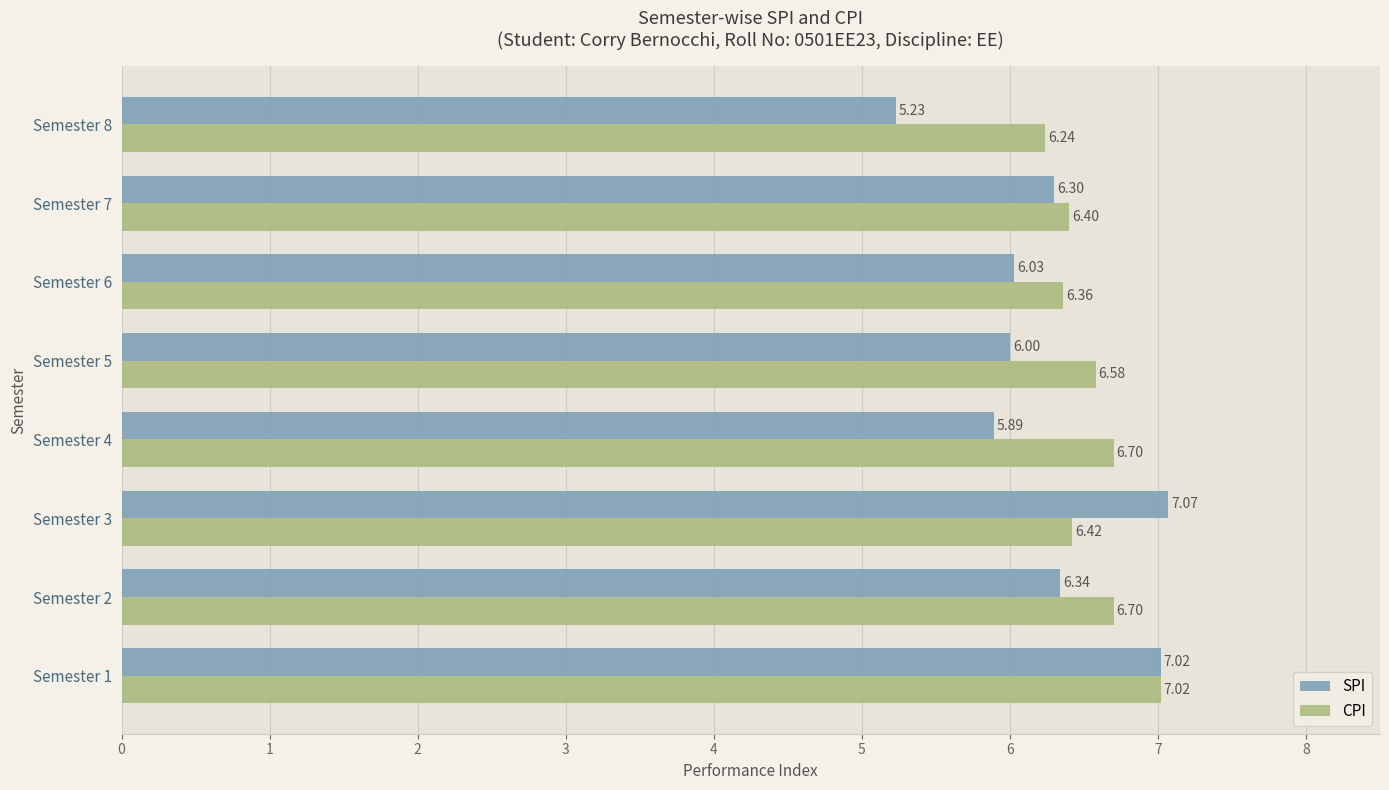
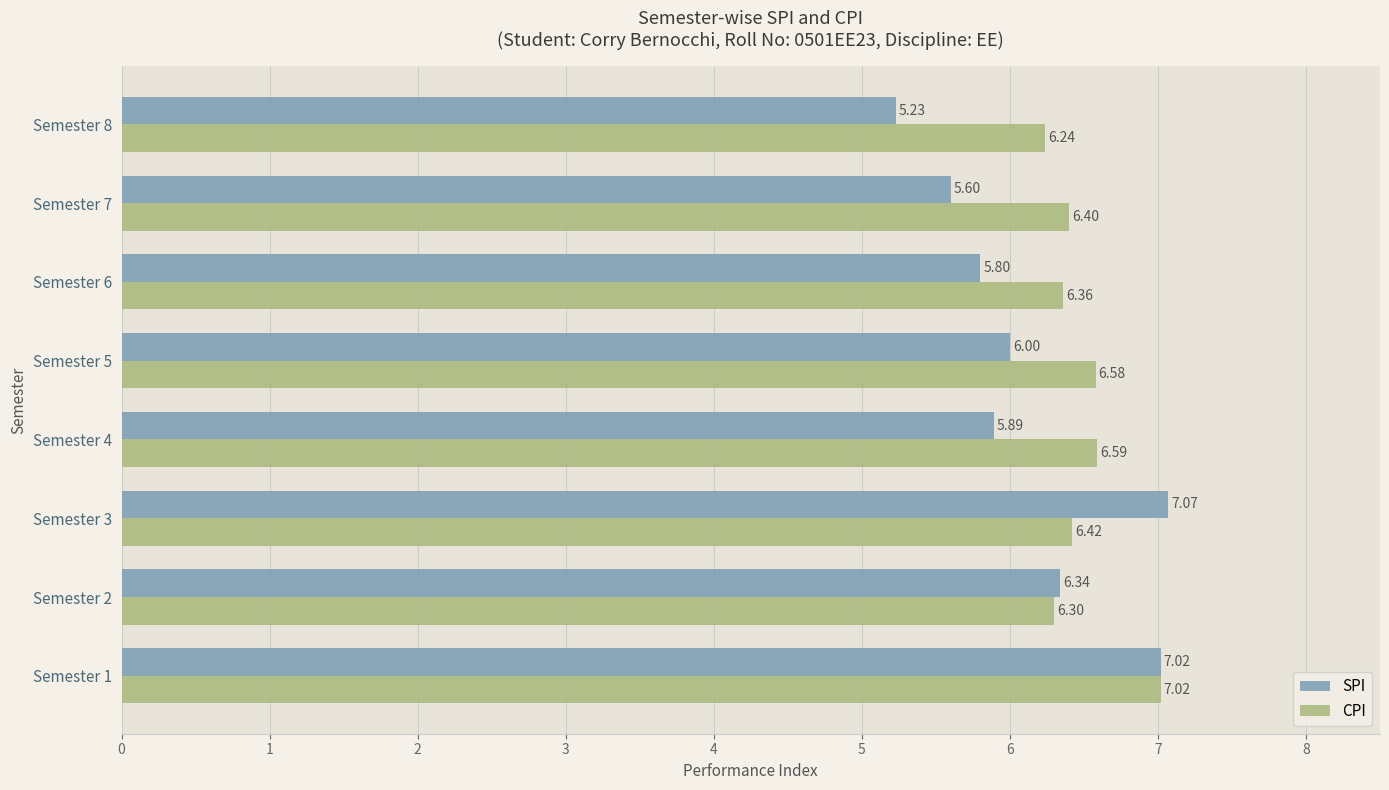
  {
    "SPI": {
      "Semester 8": 5.23,
-     "Semester 7": 6.30,
-     "Semester 6": 6.03,
+     "Semester 7": 5.60,
+     "Semester 6": 5.80,
      "Semester 5": 6.00,
      "Semester 4": 5.89,
      "Semester 3": 7.07,
      "Semester 2": 6.34,
      "Semester 1": 7.02
    },
    "CPI": {
      "Semester 8": 6.24,
      "Semester 7": 6.40,
      "Semester 6": 6.36,
      "Semester 5": 6.58,
-     "Semester 4": 6.70,
+     "Semester 4": 6.59,
      "Semester 3": 6.42,
-     "Semester 2": 6.70,
+     "Semester 2": 6.30,
      "Semester 1": 7.02
    }
  }
